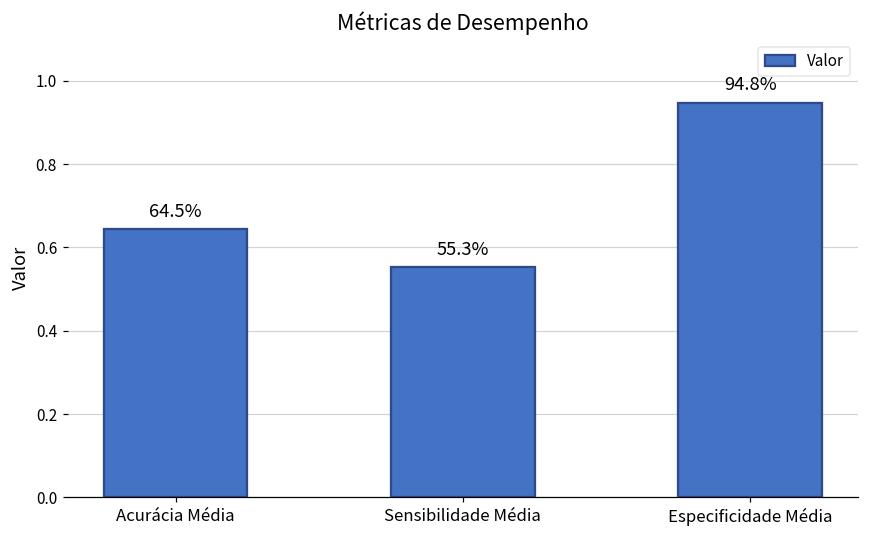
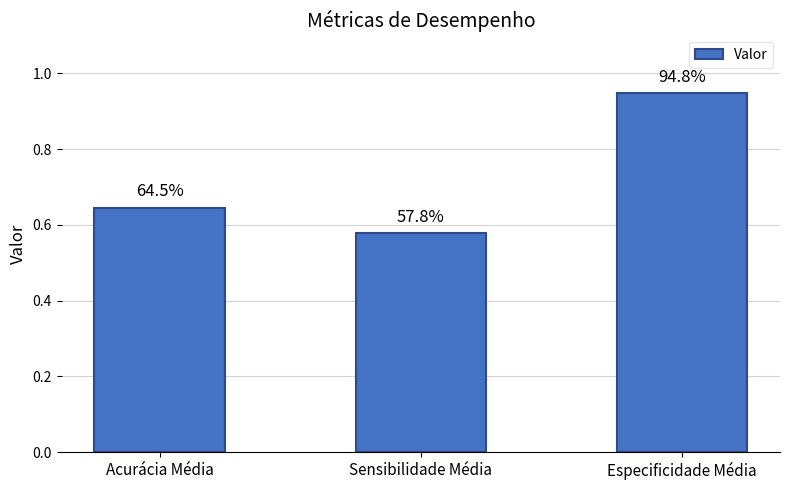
  {
    "Acurácia Média": "64.5%",
-   "Sensibilidade Média": "55.3%",
+   "Sensibilidade Média": "57.8%",
    "Especificidade Média": "94.8%"
  }
